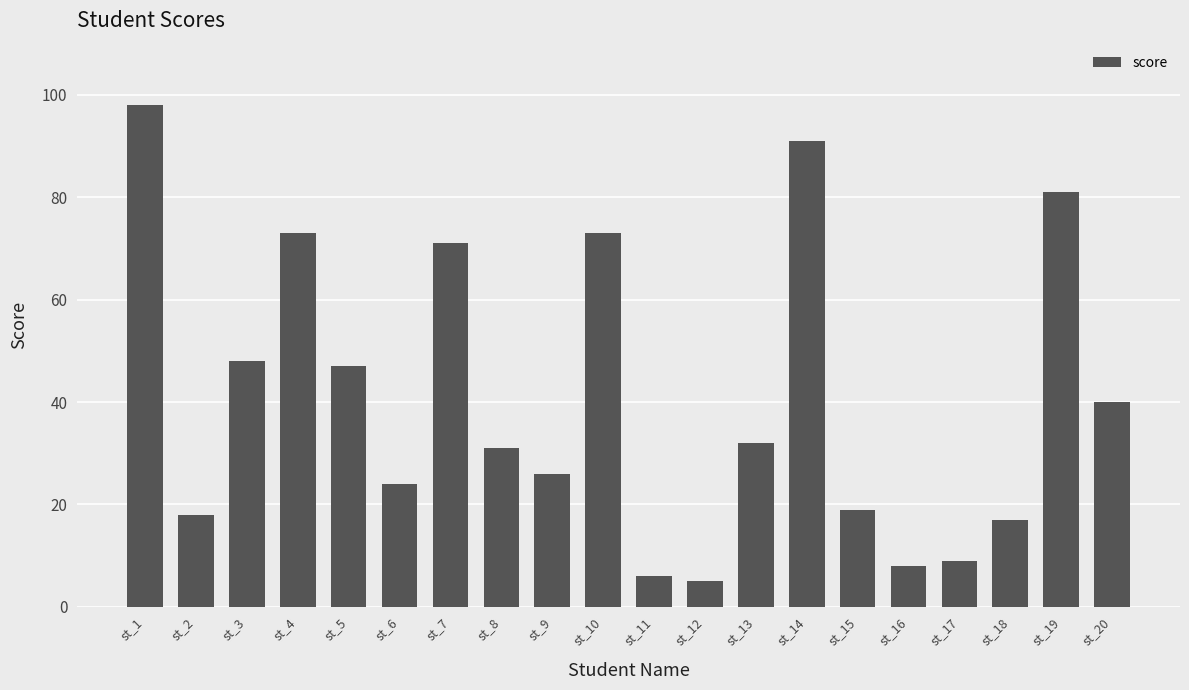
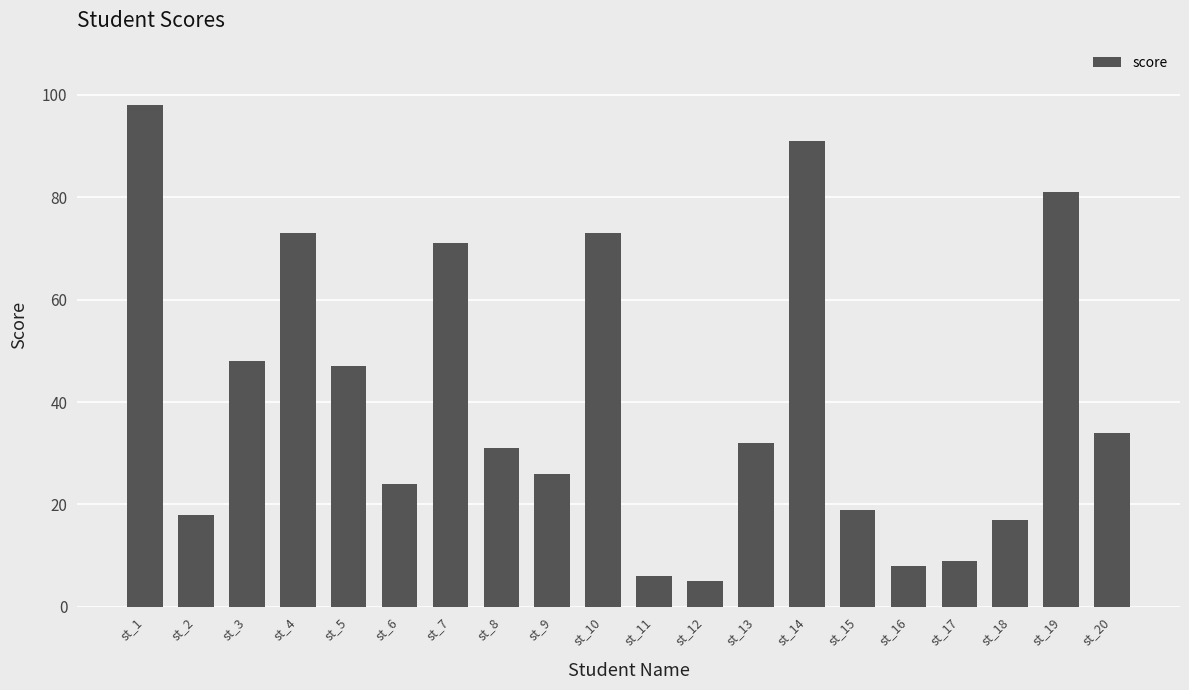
  {
    "st_1": 98,
    "st_2": 18,
    "st_3": 48,
    "st_4": 73,
    "st_5": 47,
    "st_6": 24,
    "st_7": 71,
    "st_8": 31,
    "st_9": 26,
    "st_10": 73,
    "st_11": 6,
    "st_12": 5,
    "st_13": 32,
    "st_14": 91,
    "st_15": 19,
    "st_16": 8,
    "st_17": 9,
    "st_18": 17,
    "st_19": 81,
-   "st_20": 40
+   "st_20": 34
  }
